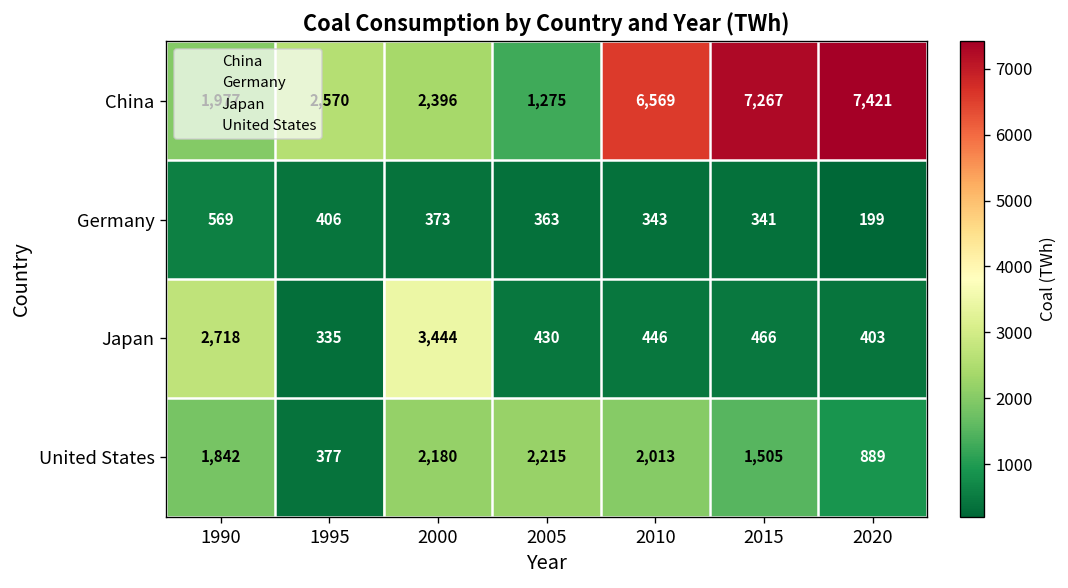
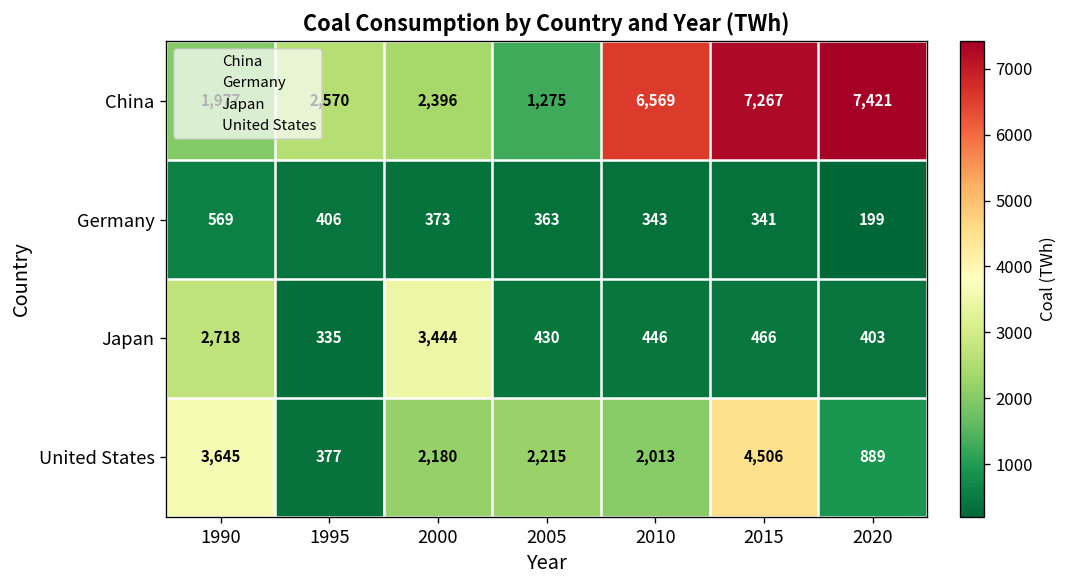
  {
    "China": {
      "2000": "2,396",
      "2005": "1,275",
      "2010": "6,569",
      "2015": "7,267",
      "2020": "7,421"
    },
    "Germany": {
      "1990": "569",
      "1995": "406",
      "2000": "373",
      "2005": "363",
      "2010": "343",
      "2015": "341",
      "2020": "199"
    },
    "Japan": {
      "1990": "2,718",
      "1995": "335",
      "2000": "3,444",
      "2005": "430",
      "2010": "446",
      "2015": "466",
      "2020": "403"
    },
    "United States": {
-     "1990": "1,842",
+     "1990": "3,645",
      "1995": "377",
      "2000": "2,180",
      "2005": "2,215",
      "2010": "2,013",
-     "2015": "1,505",
+     "2015": "4,506",
      "2020": "889"
    }
  }
